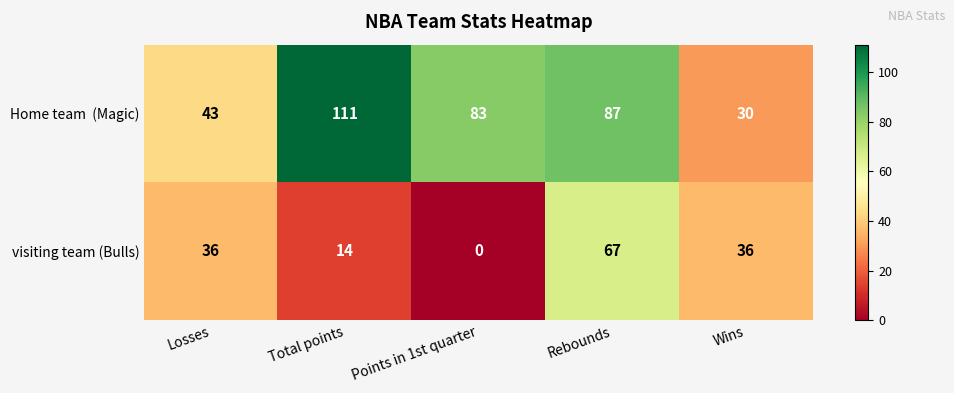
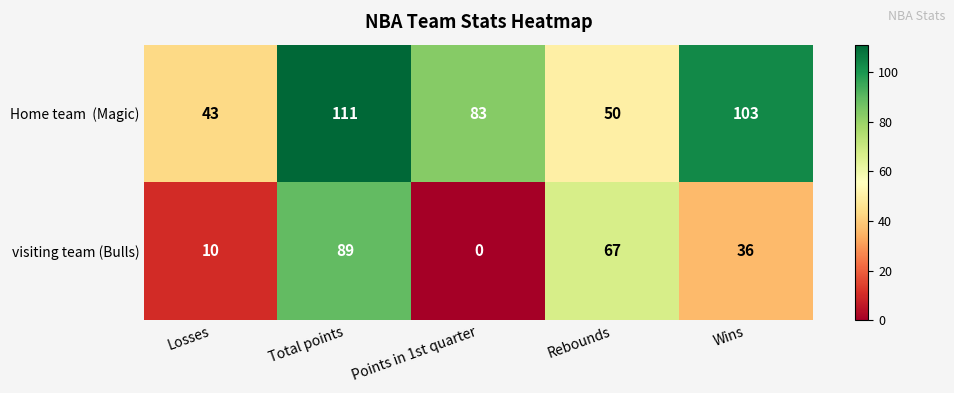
  {
    "Home team (Magic)": {
      "Losses": 43,
      "Total points": 111,
      "Points in 1st quarter": 83,
-     "Rebounds": 87,
-     "Wins": 30
+     "Rebounds": 50,
+     "Wins": 103
    },
    "visiting team (Bulls)": {
-     "Losses": 36,
-     "Total points": 14,
+     "Losses": 10,
+     "Total points": 89,
      "Points in 1st quarter": 0,
      "Rebounds": 67,
      "Wins": 36
    }
  }
